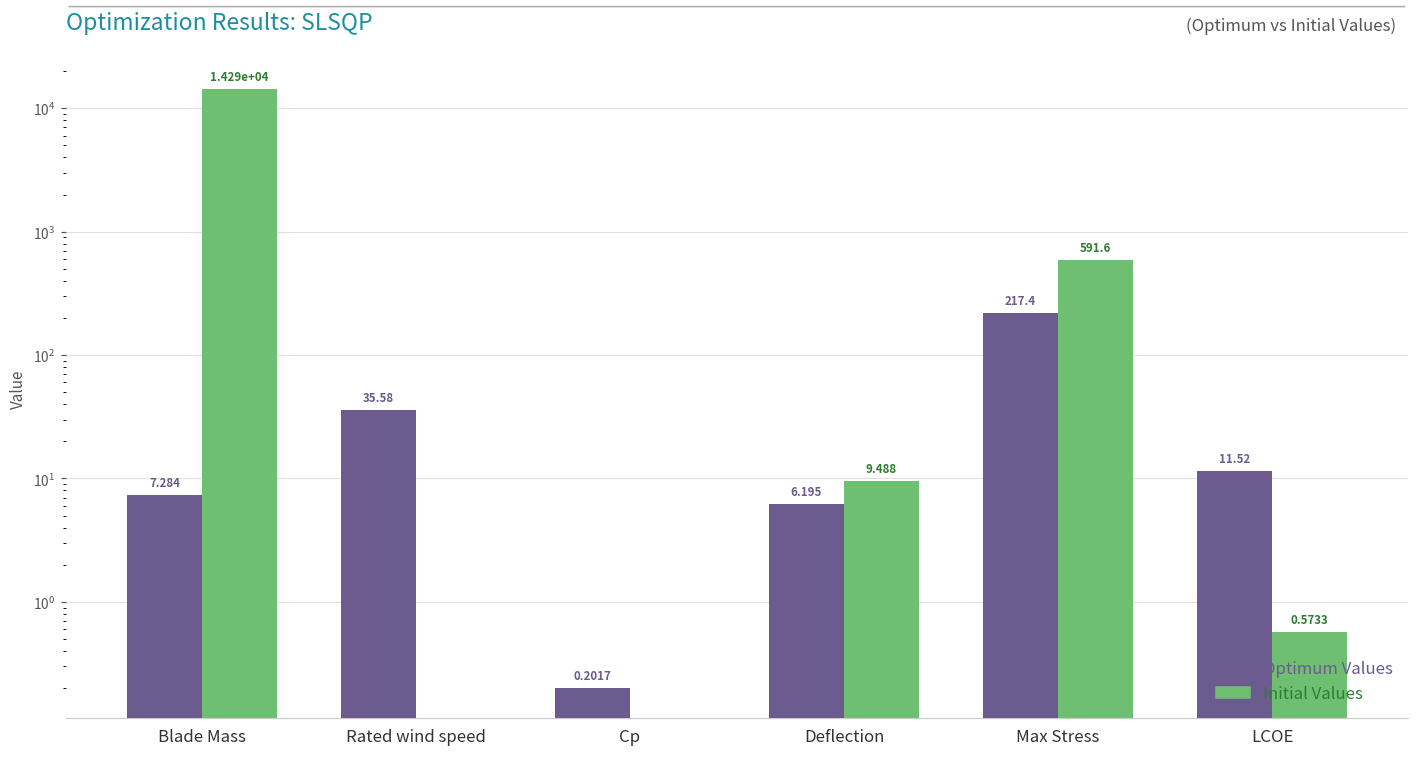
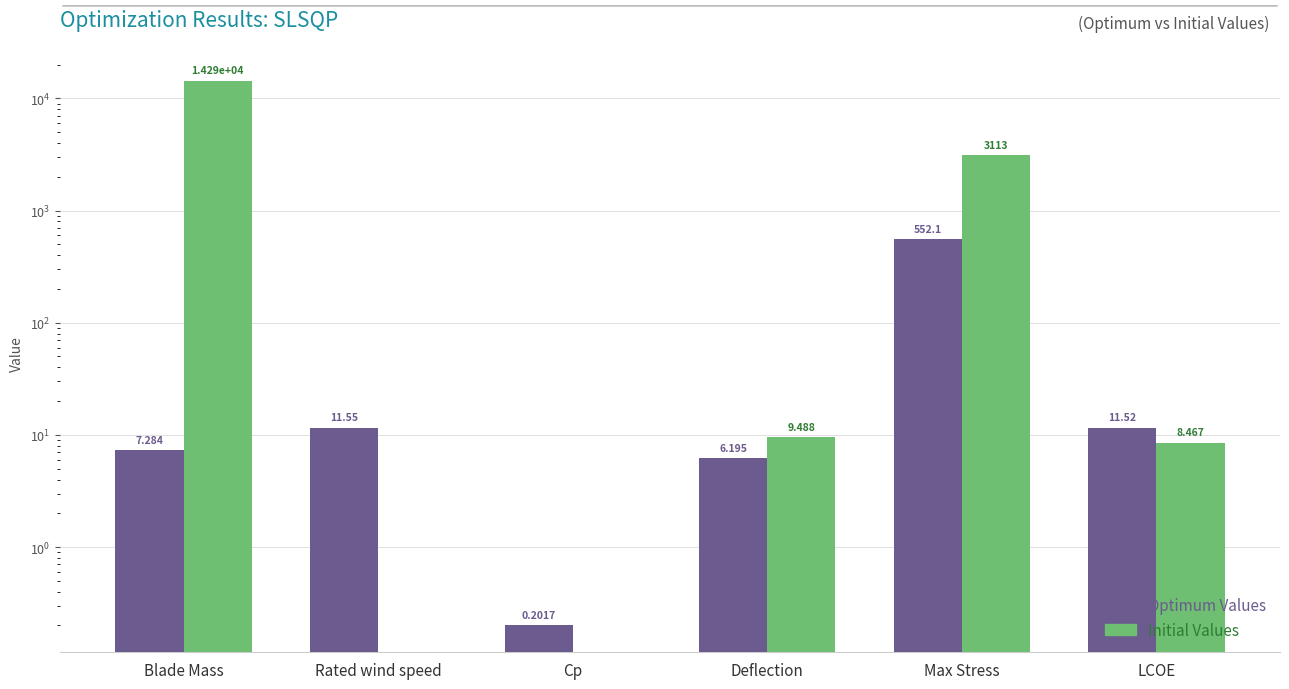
  {
    "Optimum Values": {
      "Blade Mass": 7.284,
-     "Rated wind speed": 35.58,
+     "Rated wind speed": 11.55,
      "Cp": 0.2017,
      "Deflection": 6.195,
-     "Max Stress": 217.4,
+     "Max Stress": 552.1,
      "LCOE": 11.52
    },
    "Initial Values": {
      "Deflection": 9.488,
-     "Max Stress": 591.6,
-     "LCOE": 0.5733
+     "Max Stress": 3113,
+     "LCOE": 8.467
    }
  }
